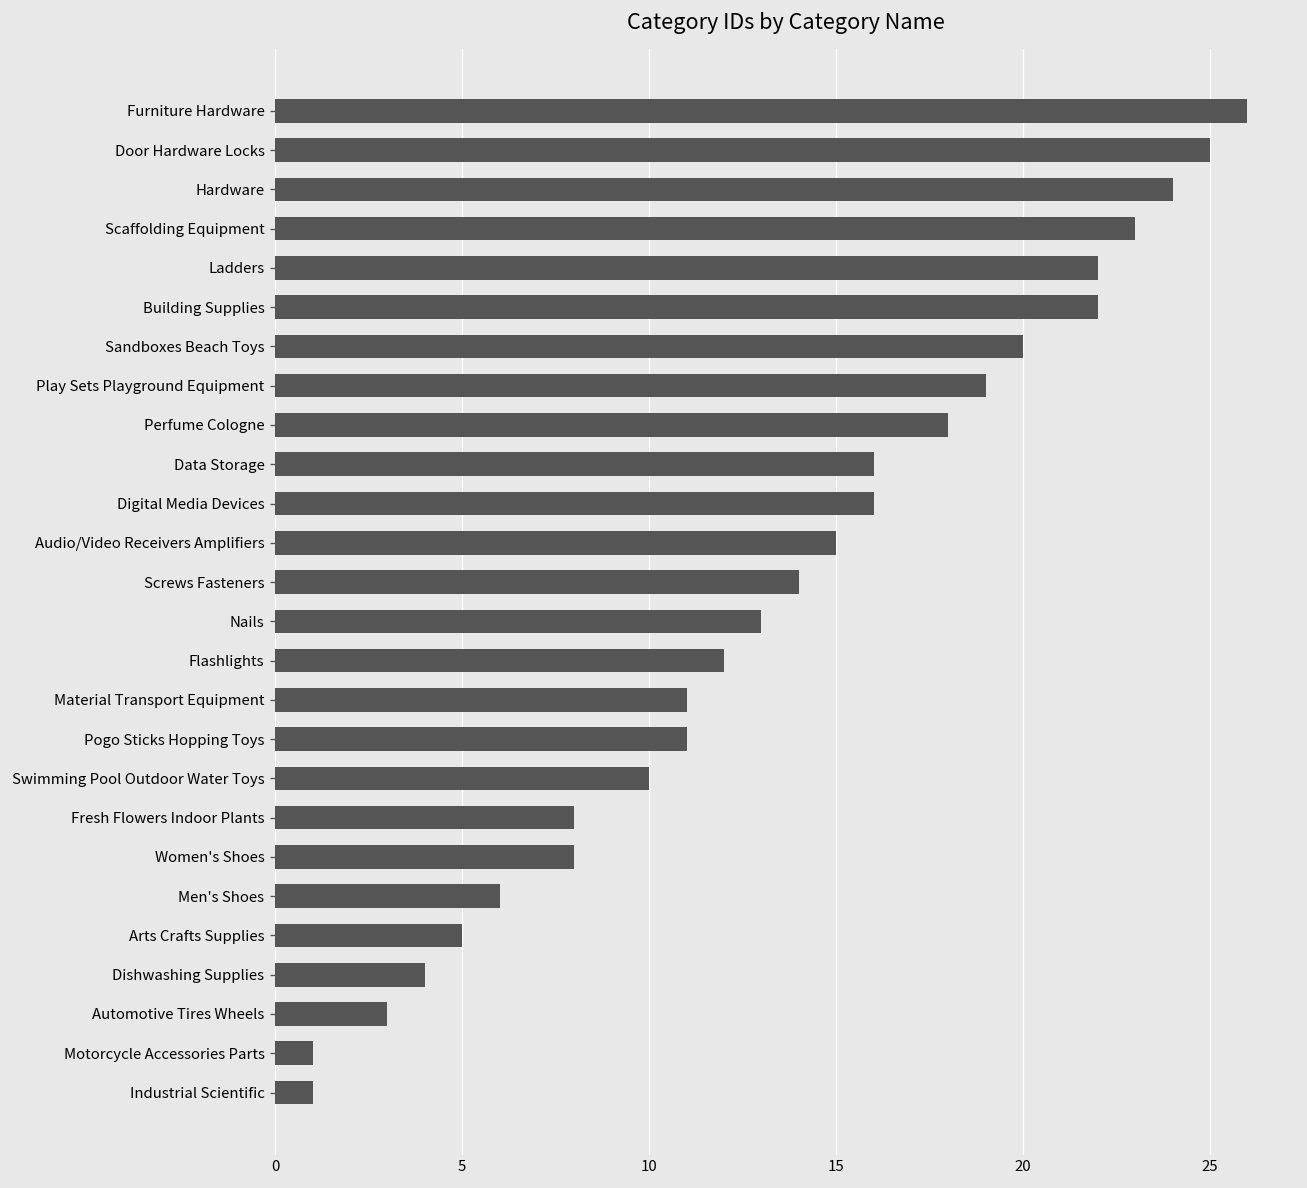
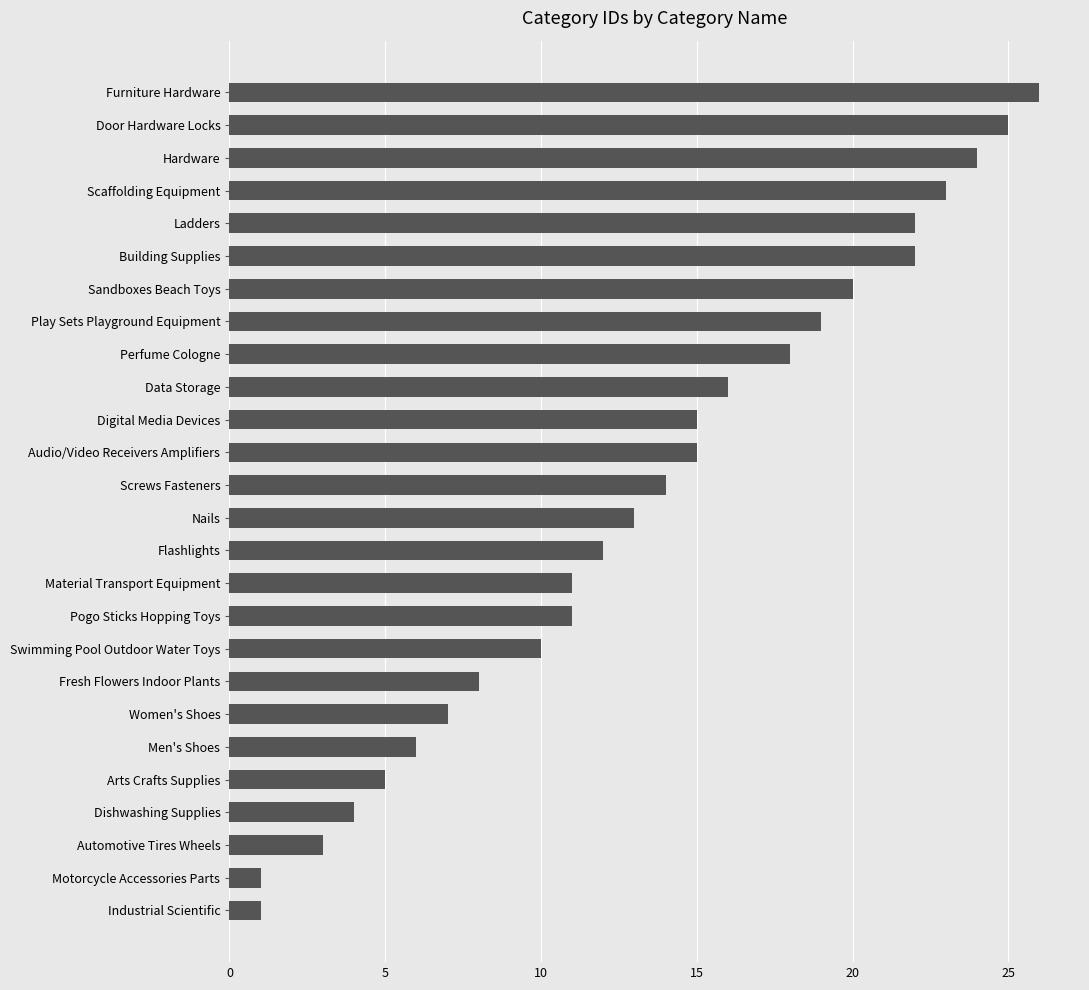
  {
    "Furniture Hardware": 26,
    "Door Hardware Locks": 25,
    "Hardware": 24,
    "Scaffolding Equipment": 23,
    "Ladders": 22,
    "Building Supplies": 22,
    "Sandboxes Beach Toys": 20,
    "Play Sets Playground Equipment": 19,
    "Perfume Cologne": 18,
    "Data Storage": 16,
-   "Digital Media Devices": 16,
+   "Digital Media Devices": 15,
    "Audio/Video Receivers Amplifiers": 15,
    "Screws Fasteners": 14,
    "Nails": 13,
    "Flashlights": 12,
    "Material Transport Equipment": 11,
    "Pogo Sticks Hopping Toys": 11,
    "Swimming Pool Outdoor Water Toys": 10,
    "Fresh Flowers Indoor Plants": 8,
-   "Women's Shoes": 8,
+   "Women's Shoes": 7,
    "Men's Shoes": 6,
    "Arts Crafts Supplies": 5,
    "Dishwashing Supplies": 4,
    "Automotive Tires Wheels": 3,
    "Motorcycle Accessories Parts": 1,
    "Industrial Scientific": 1
  }
